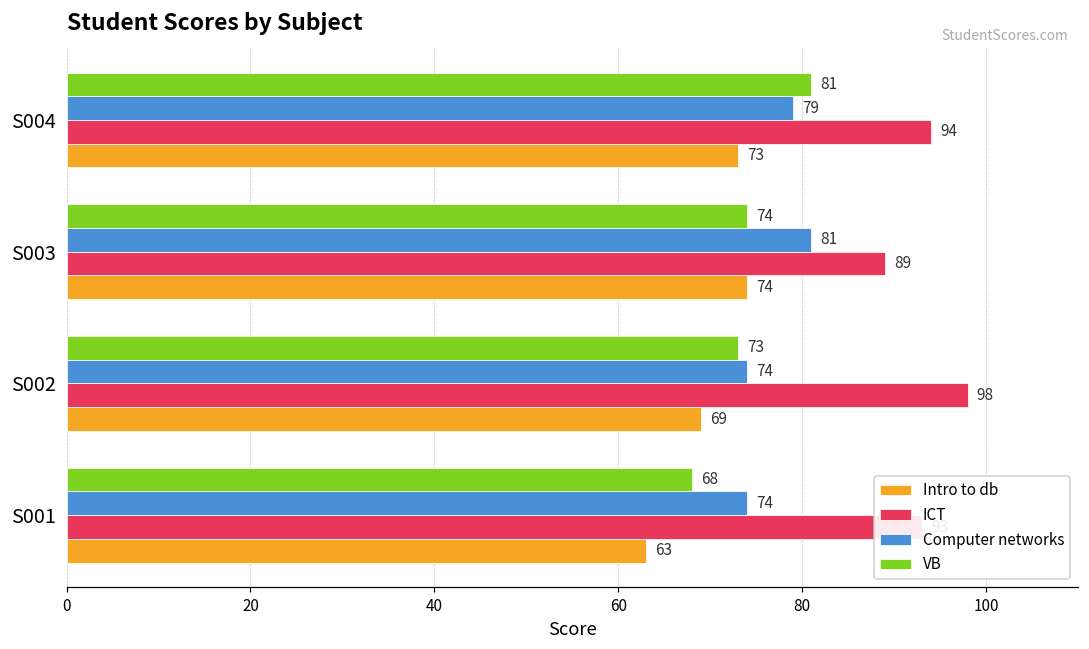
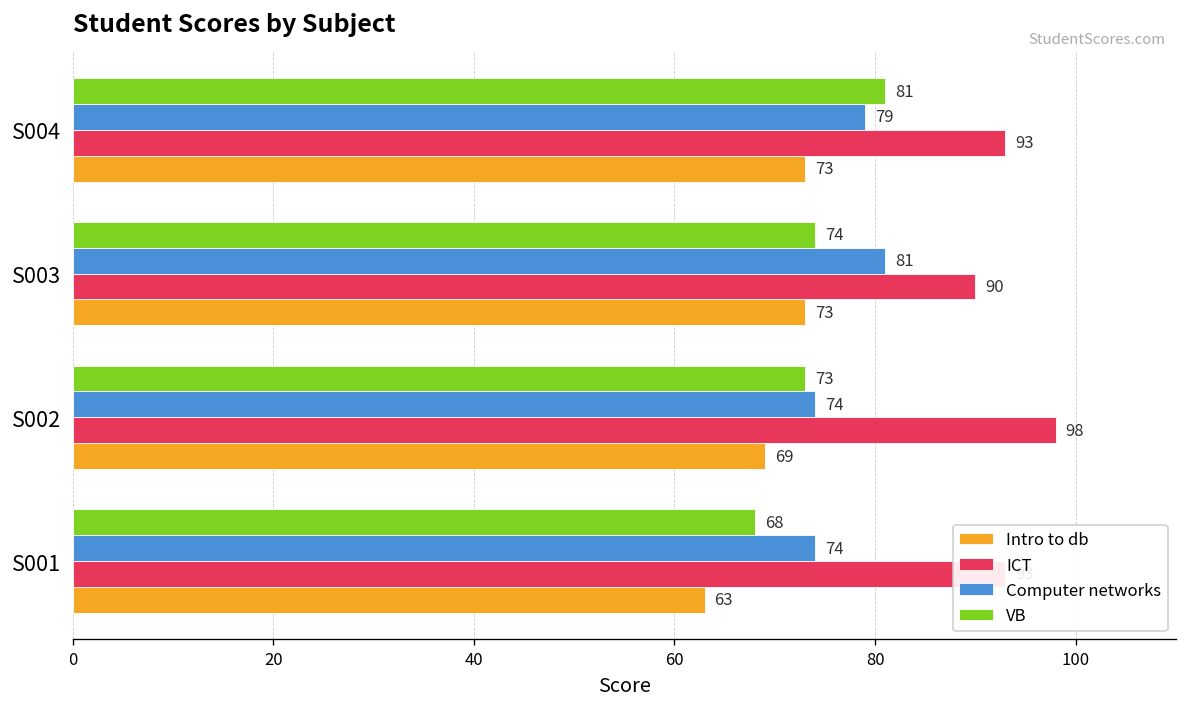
  {
    "Intro to db": {
      "S004": 73,
-     "S003": 74,
+     "S003": 73,
      "S002": 69,
      "S001": 63
    },
    "ICT": {
-     "S004": 94,
-     "S003": 89,
+     "S004": 93,
+     "S003": 90,
      "S002": 98
    },
    "Computer networks": {
      "S004": 79,
      "S003": 81,
      "S002": 74,
      "S001": 74
    },
    "VB": {
      "S004": 81,
      "S003": 74,
      "S002": 73,
      "S001": 68
    }
  }
